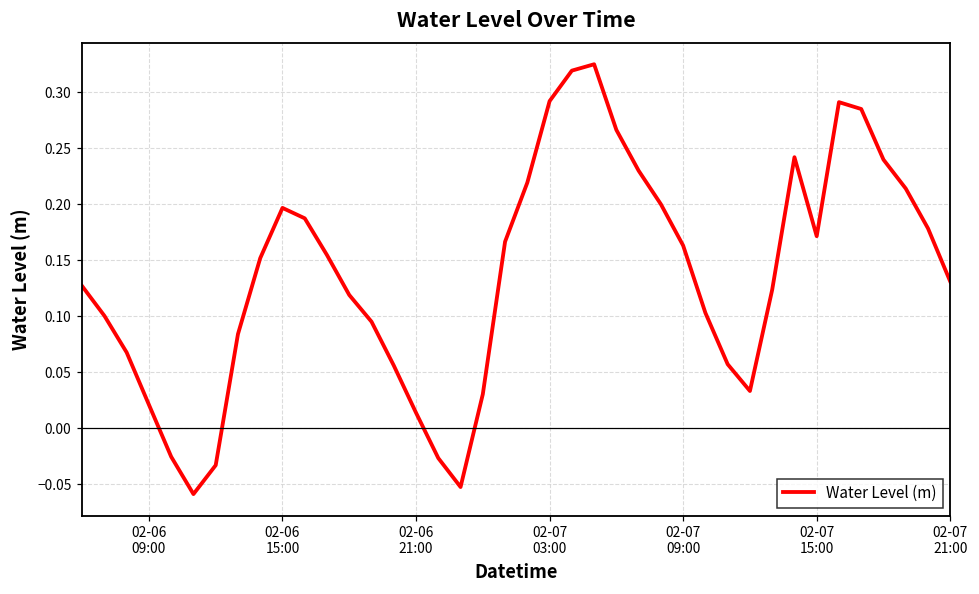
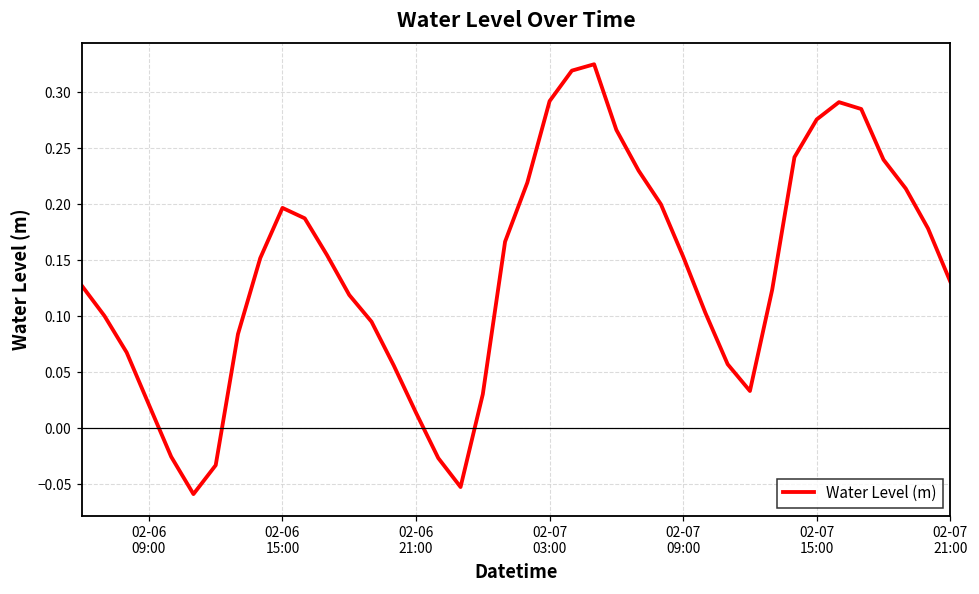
  {
    "02-06 09:00": 0.021,
    "02-06 15:00": 0.197,
    "02-06 21:00": 0.014,
    "02-07 03:00": 0.292,
-   "02-07 09:00": 0.163,
-   "02-07 15:00": 0.171,
+   "02-07 09:00": 0.153,
+   "02-07 15:00": 0.276,
    "02-07 21:00": 0.131
  }
